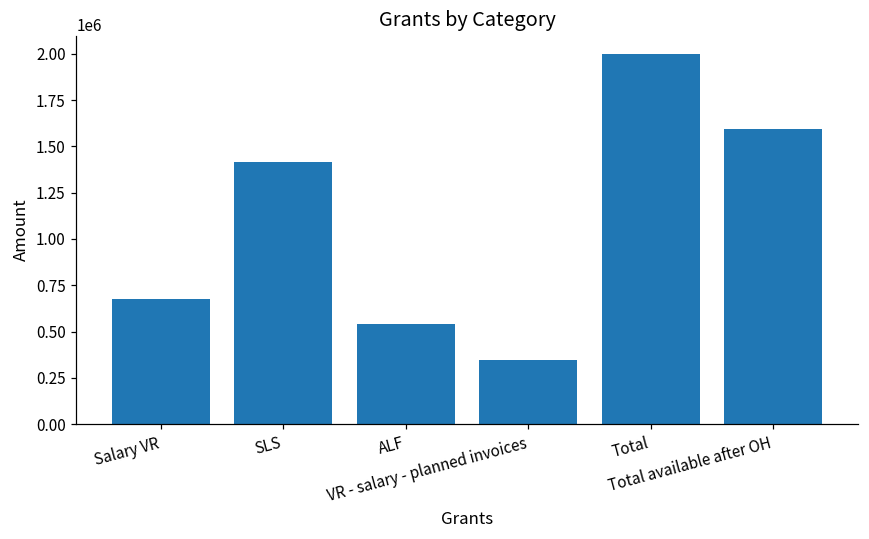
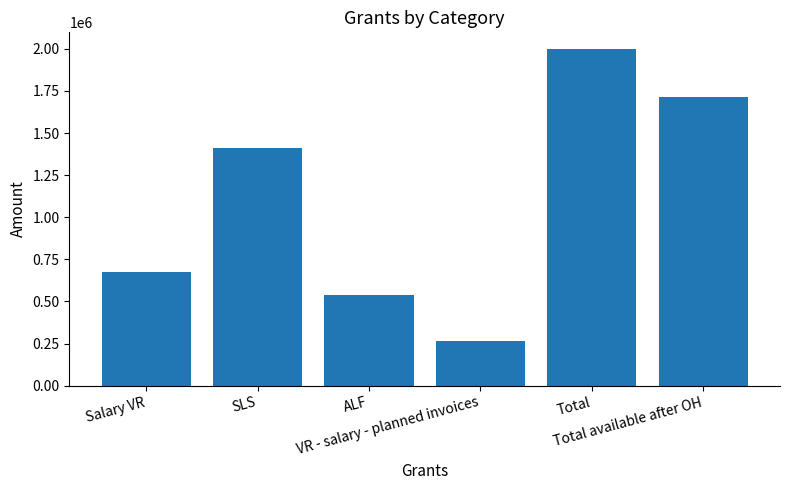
  {
    "Salary VR": 680000,
    "SLS": 1410000,
    "ALF": 540000,
-   "VR - salary - planned invoices": 350000,
+   "VR - salary - planned invoices": 270000,
    "Total": 2000000,
-   "Total available after OH": 1590000
+   "Total available after OH": 1720000
  }
